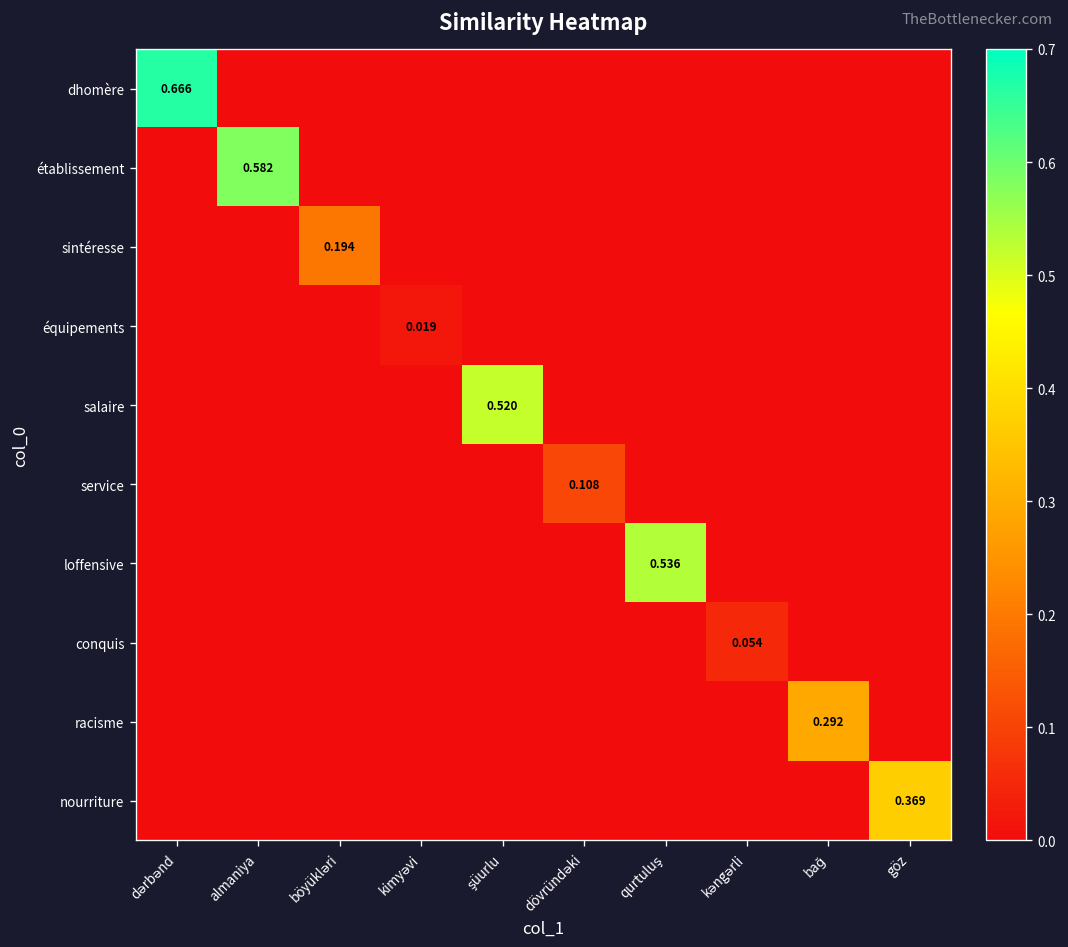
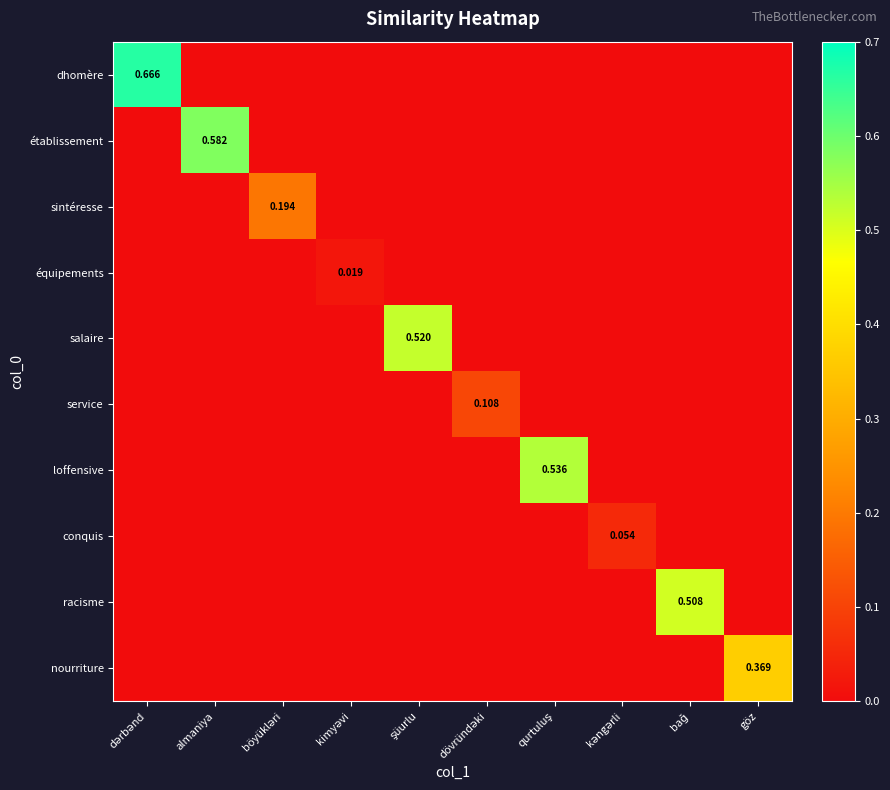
  {
    "dhomère": {
      "dərbənd": 0.666
    },
    "établissement": {
      "almaniya": 0.582
    },
    "sintéresse": {
      "böyükləri": 0.194
    },
    "équipements": {
      "kimyəvi": 0.019
    },
    "salaire": {
      "şüurlu": 0.520
    },
    "service": {
      "dövründəki": 0.108
    },
    "loffensive": {
      "qurtuluş": 0.536
    },
    "conquis": {
      "kəngərli": 0.054
    },
    "racisme": {
-     "bağ": 0.292
+     "bağ": 0.508
    },
    "nourriture": {
      "göz": 0.369
    }
  }
